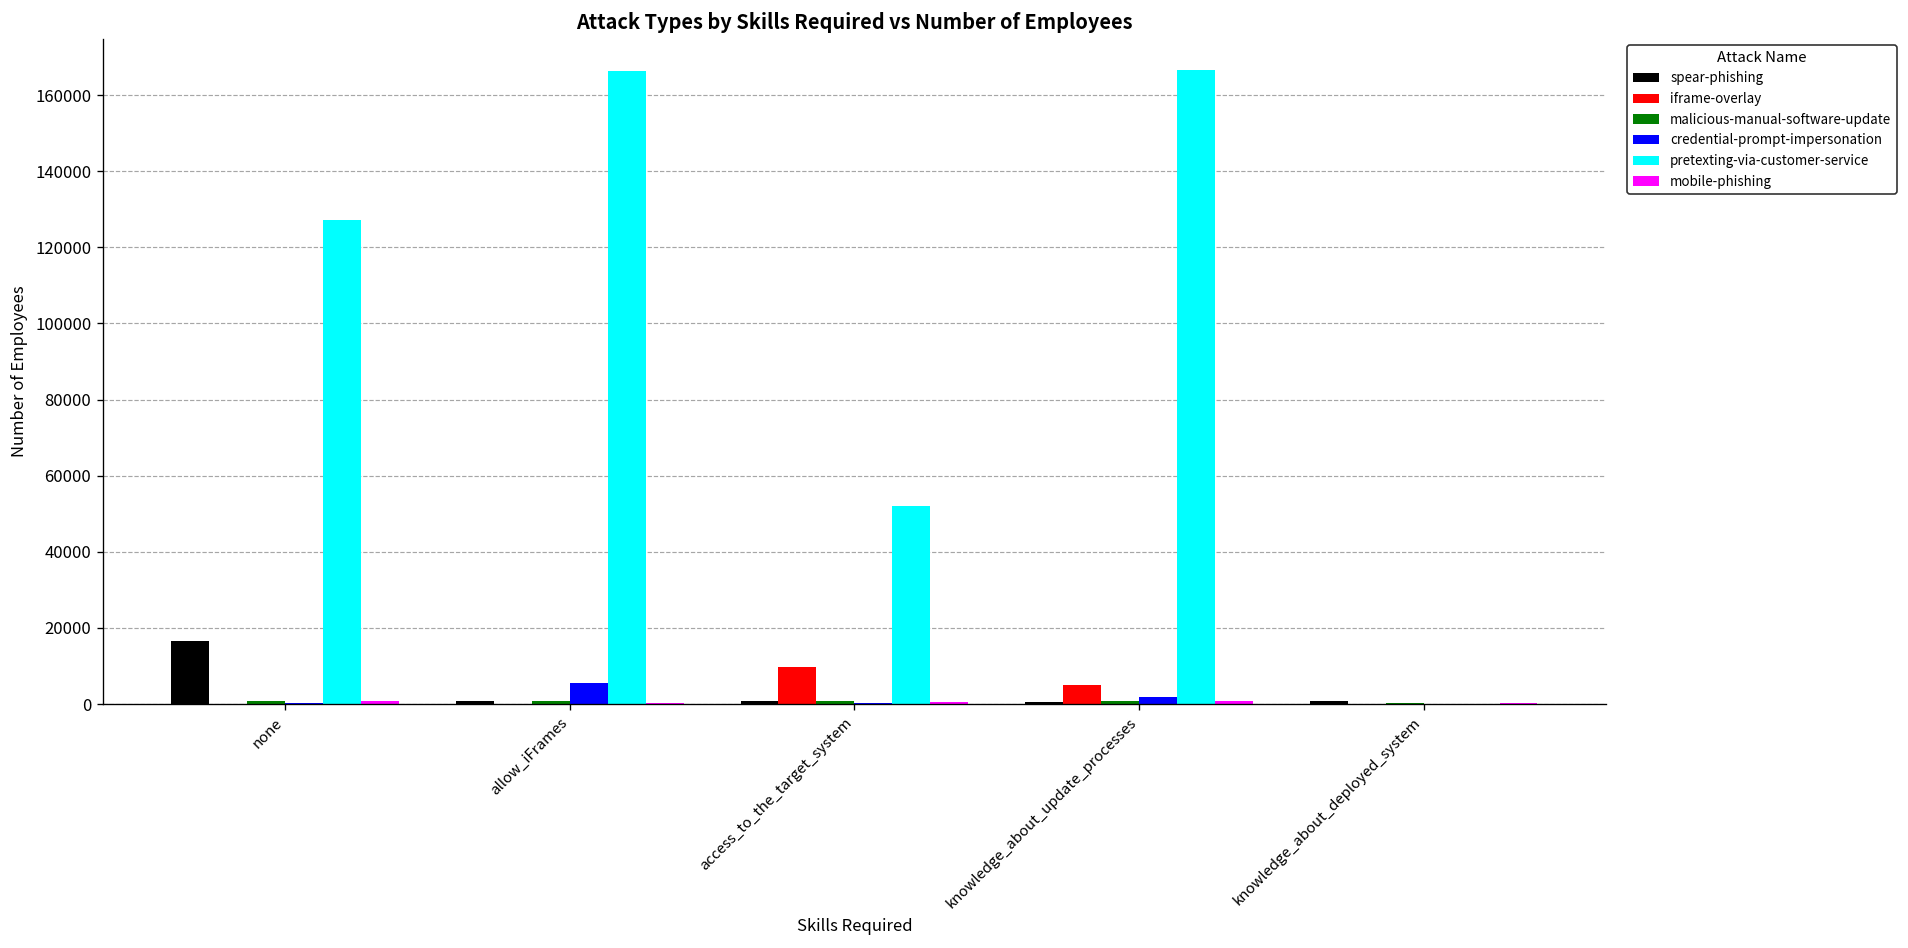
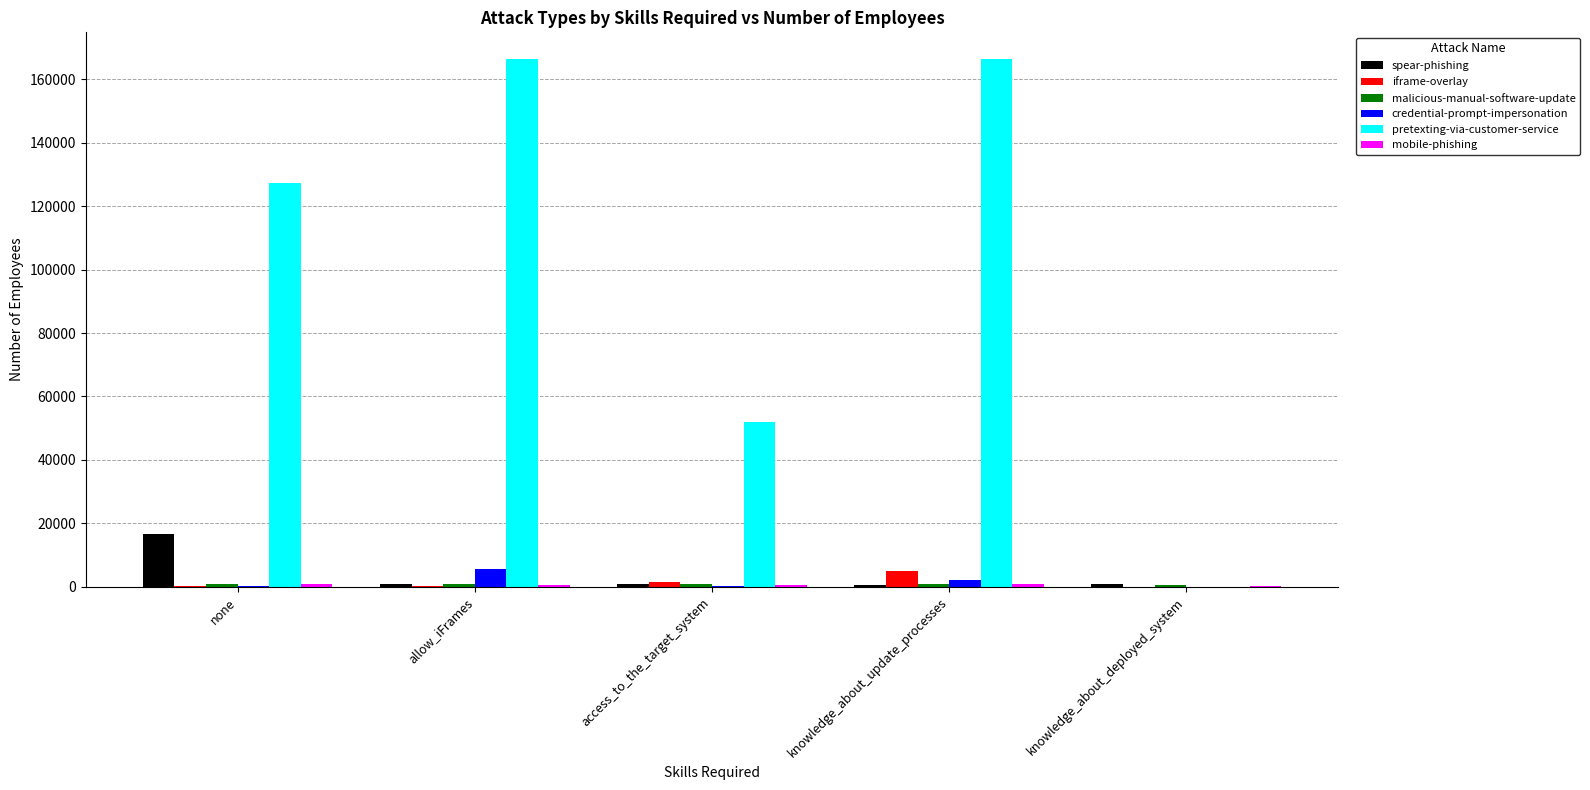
  {
    "spear-phishing": {
      "none": 17000,
      "allow_iFrames": 1000,
      "knowledge_about_deployed_system": 1000
    },
    "iframe-overlay": {
-     "access_to_the_target_system": 10000,
+     "access_to_the_target_system": 2000,
      "knowledge_about_update_processes": 5000,
      "knowledge_about_deployed_system": 0
    },
    "malicious-manual-software-update": {
      "none": 1000,
      "allow_iFrames": 1000,
      "access_to_the_target_system": 1000,
      "knowledge_about_update_processes": 1000
    },
    "credential-prompt-impersonation": {
      "allow_iFrames": 6000,
      "knowledge_about_update_processes": 2000,
      "knowledge_about_deployed_system": 0
    },
    "pretexting-via-customer-service": {
      "none": 127000,
      "allow_iFrames": 166000,
      "access_to_the_target_system": 52000,
      "knowledge_about_update_processes": 166000,
      "knowledge_about_deployed_system": 0
    },
    "mobile-phishing": {
      "none": 1000,
      "knowledge_about_update_processes": 1000
    }
  }
